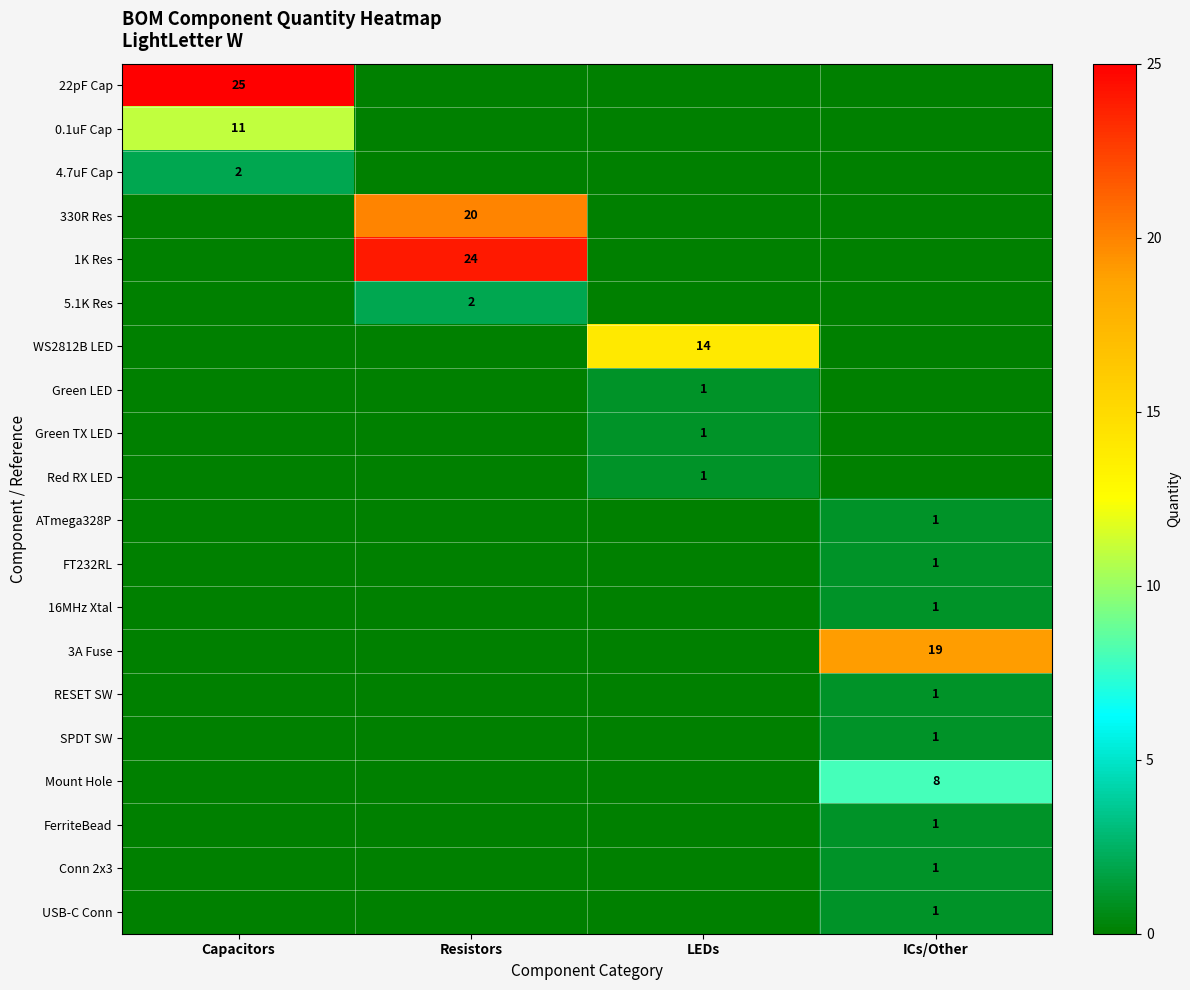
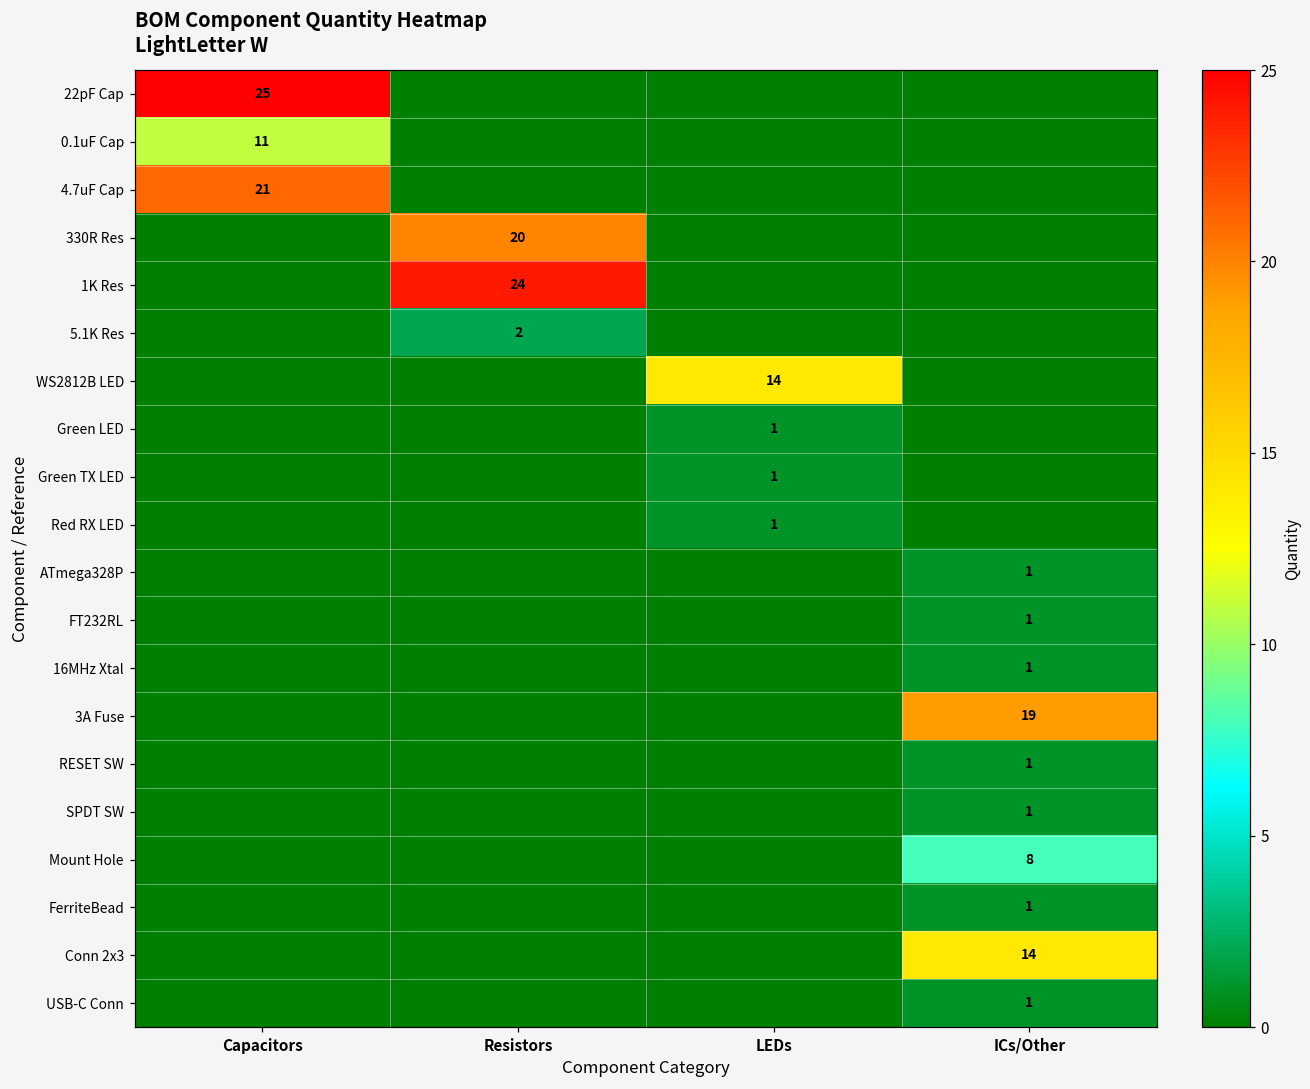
  {
    "22pF Cap": {
      "Capacitors": 25
    },
    "0.1uF Cap": {
      "Capacitors": 11
    },
    "4.7uF Cap": {
-     "Capacitors": 2
+     "Capacitors": 21
    },
    "330R Res": {
      "Resistors": 20
    },
    "1K Res": {
      "Resistors": 24
    },
    "5.1K Res": {
      "Resistors": 2
    },
    "WS2812B LED": {
      "LEDs": 14
    },
    "Green LED": {
      "LEDs": 1
    },
    "Green TX LED": {
      "LEDs": 1
    },
    "Red RX LED": {
      "LEDs": 1
    },
    "ATmega328P": {
      "ICs/Other": 1
    },
    "FT232RL": {
      "ICs/Other": 1
    },
    "16MHz Xtal": {
      "ICs/Other": 1
    },
    "3A Fuse": {
      "ICs/Other": 19
    },
    "RESET SW": {
      "ICs/Other": 1
    },
    "SPDT SW": {
      "ICs/Other": 1
    },
    "Mount Hole": {
      "ICs/Other": 8
    },
    "FerriteBead": {
      "ICs/Other": 1
    },
    "Conn 2x3": {
-     "ICs/Other": 1
+     "ICs/Other": 14
    },
    "USB-C Conn": {
      "ICs/Other": 1
    }
  }
